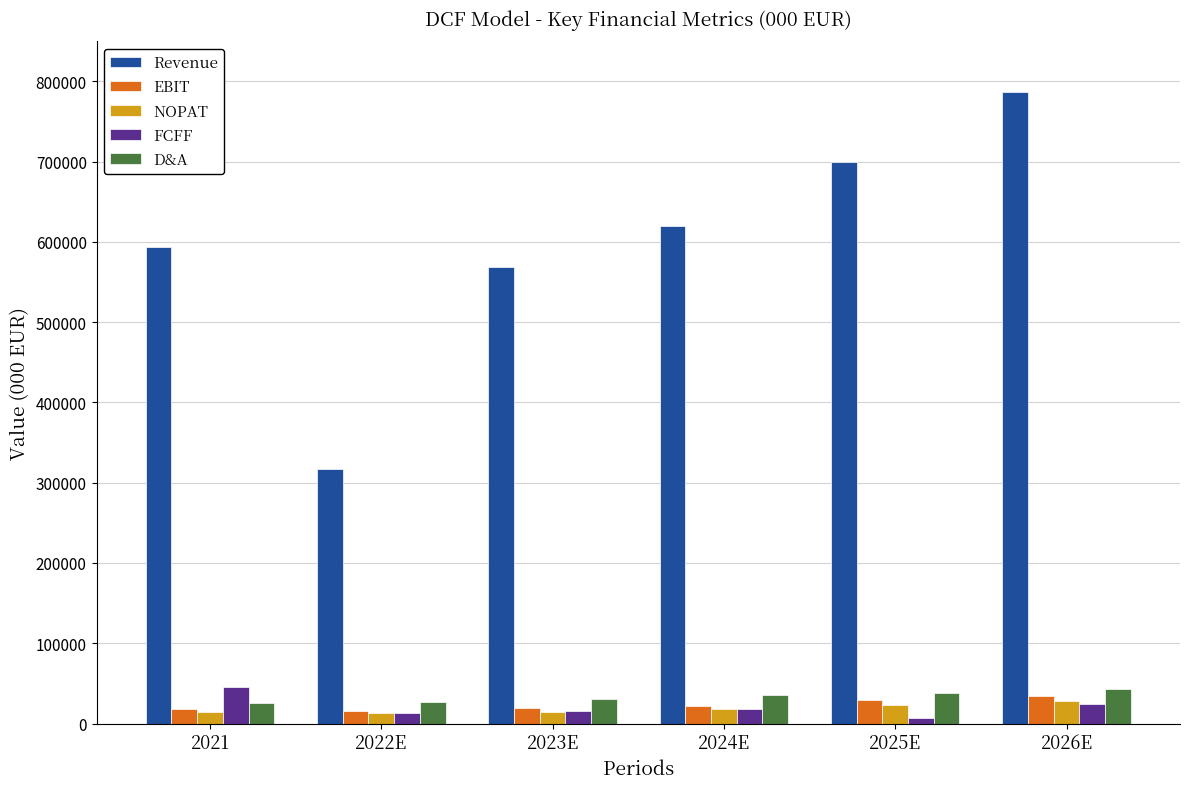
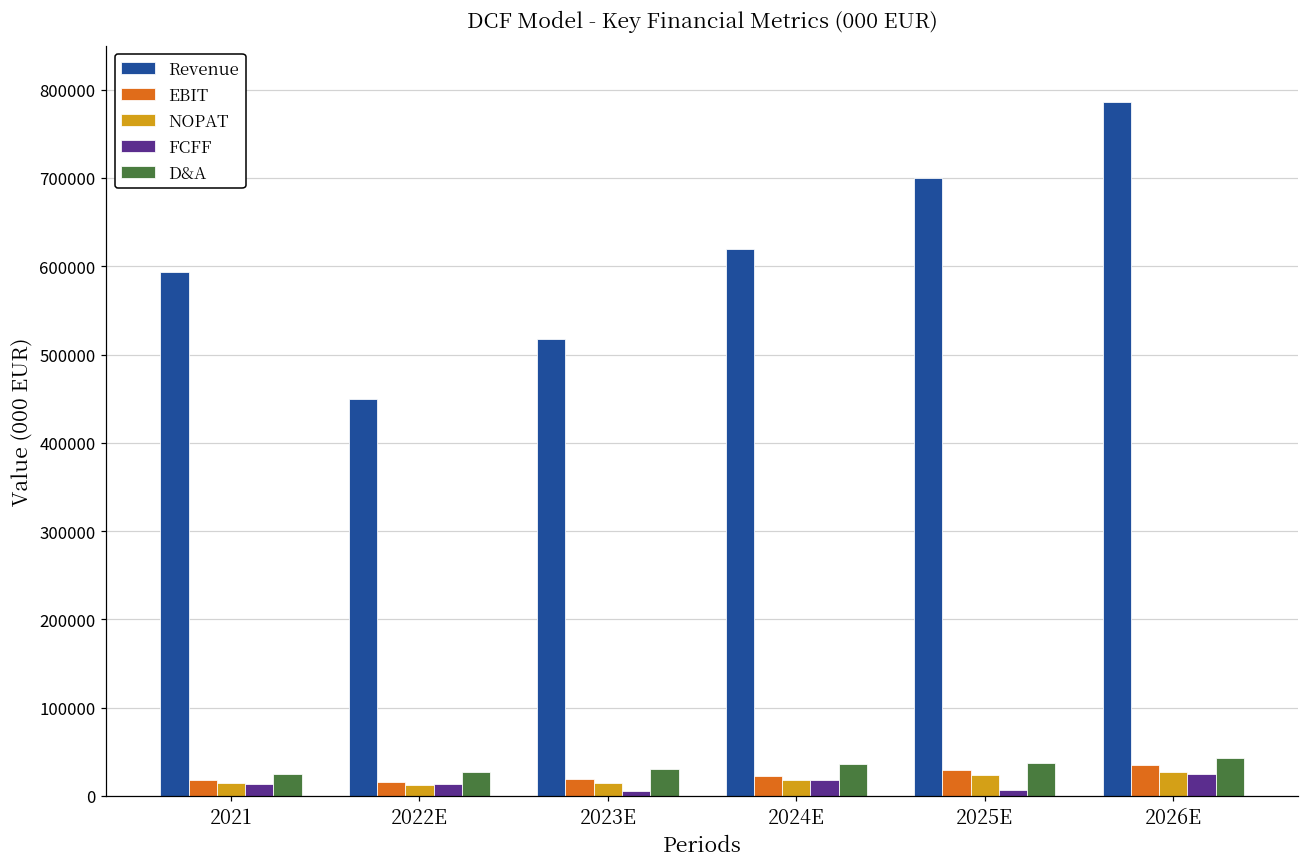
  {
    "Revenue": {
      "2021": 590000,
-     "2022E": 320000,
-     "2023E": 570000,
+     "2022E": 450000,
+     "2023E": 520000,
      "2024E": 620000,
      "2025E": 700000,
      "2026E": 790000
    },
    "FCFF": {
-     "2021": 50000,
+     "2021": 10000,
      "2022E": 10000,
-     "2023E": 20000,
+     "2023E": 10000,
      "2024E": 20000,
      "2025E": 10000,
      "2026E": 20000
    },
    "D&A": {
      "2021": 30000,
      "2022E": 30000,
      "2023E": 30000,
      "2024E": 40000,
      "2025E": 40000,
      "2026E": 40000
    }
  }
